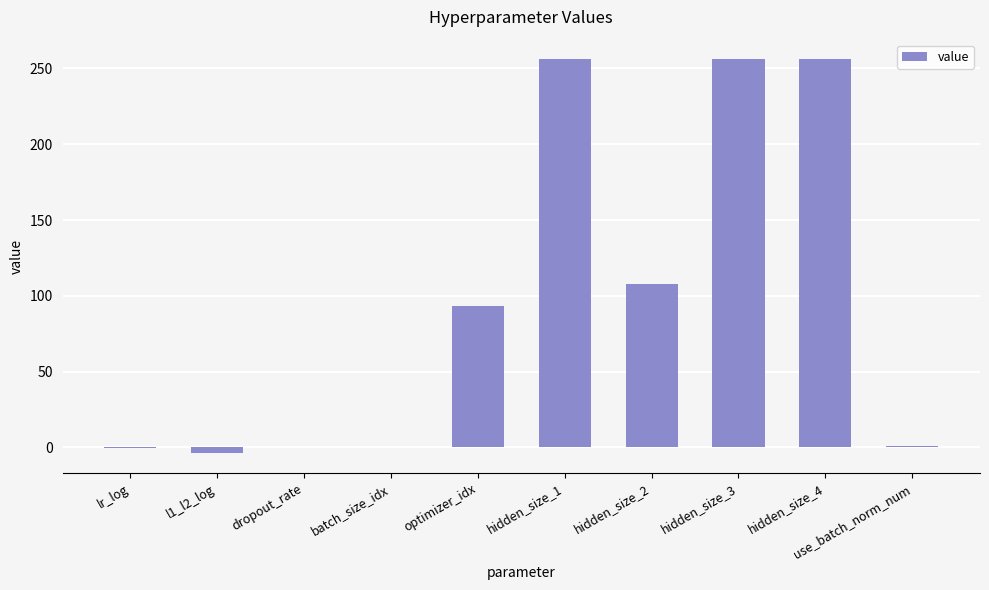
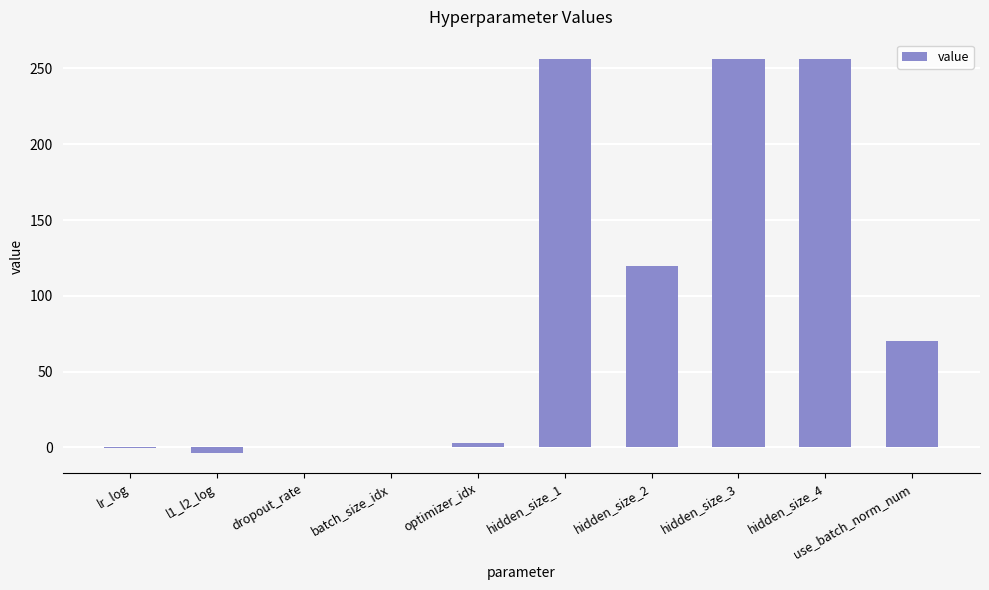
  {
    "l1_l2_log": -4,
    "dropout_rate": 0,
    "batch_size_idx": 0,
-   "optimizer_idx": 93,
+   "optimizer_idx": 3,
    "hidden_size_1": 256,
-   "hidden_size_2": 108,
+   "hidden_size_2": 120,
    "hidden_size_3": 256,
    "hidden_size_4": 256,
-   "use_batch_norm_num": 1
+   "use_batch_norm_num": 70
  }
